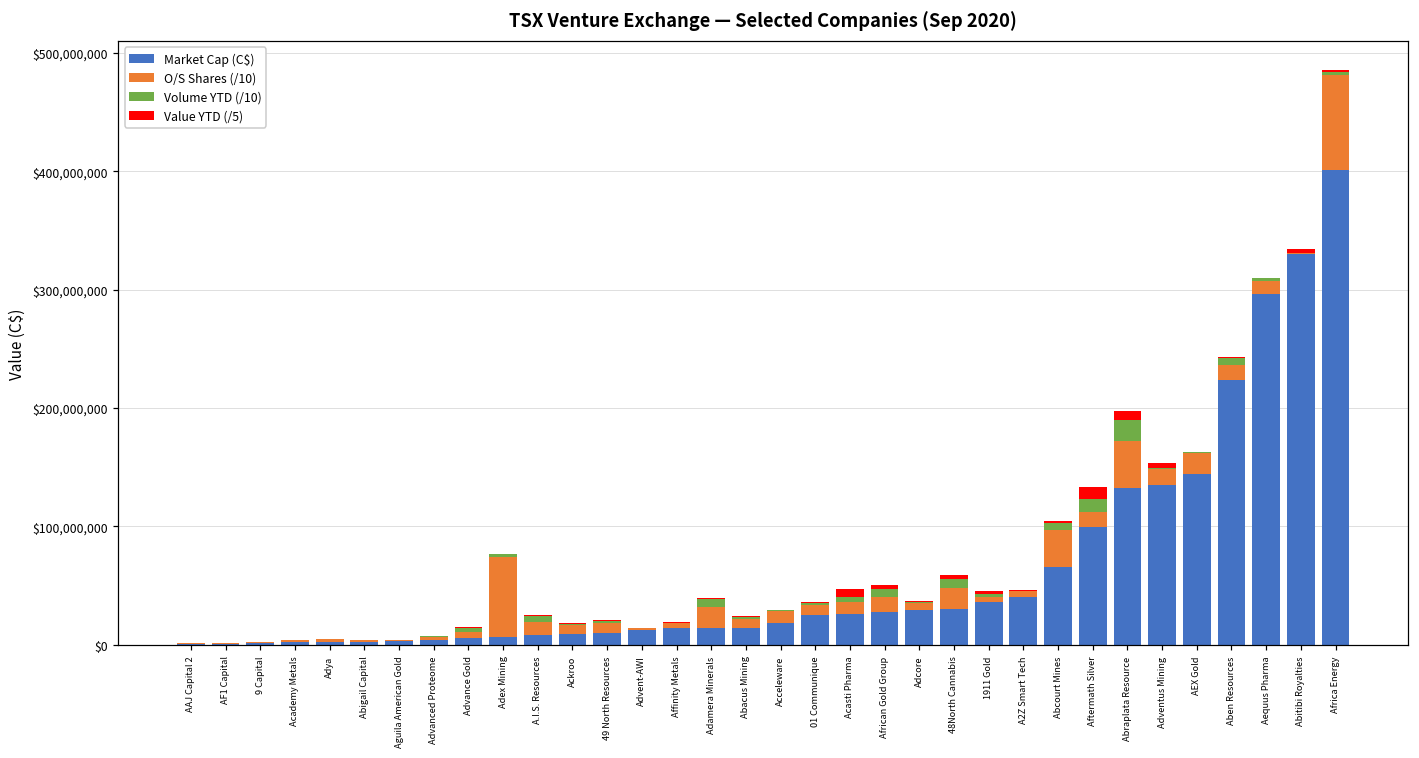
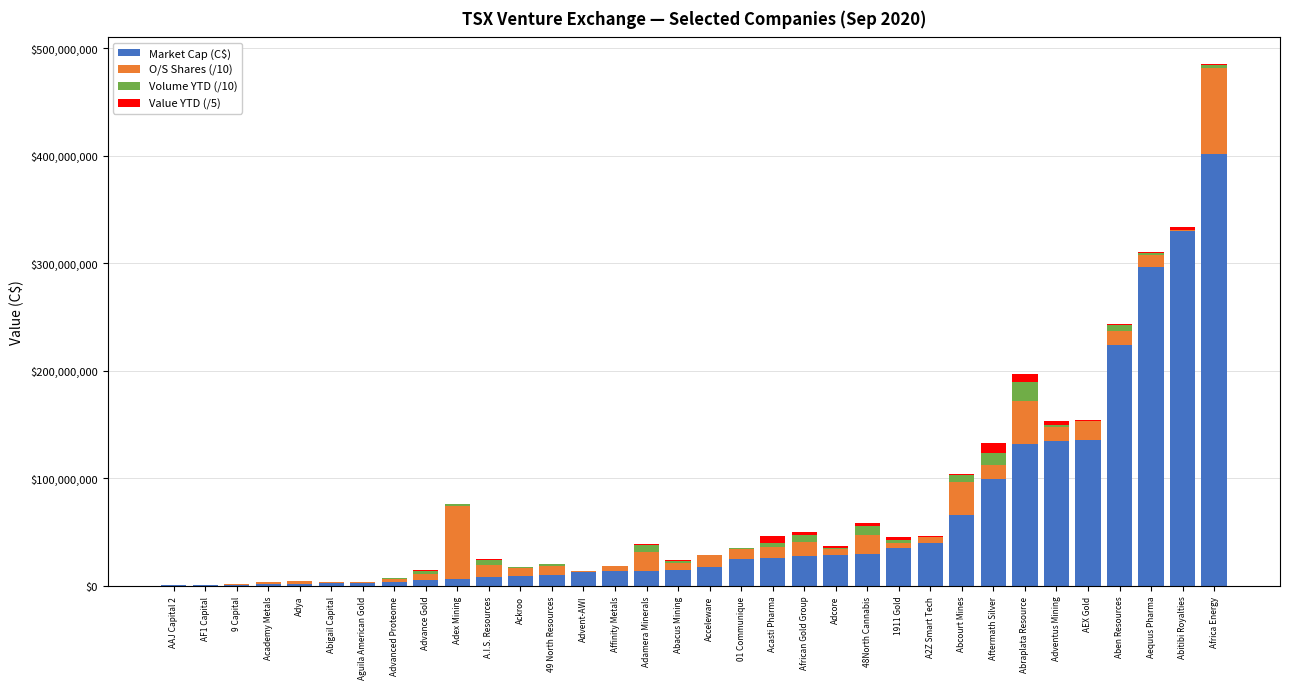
  {
    "Market Cap (C$)": {
      "Abigail Capital": "$2,000,000",
      "Aguila American Gold": "$3,000,000",
      "Advanced Proteome": "$4,000,000",
      "Advance Gold": "$6,000,000",
      "Adex Mining": "$7,000,000",
      "A.I.S. Resources": "$8,000,000",
      "Ackroo": "$9,000,000",
      "49 North Resources": "$10,000,000",
      "Advent-AWI": "$13,000,000",
      "Affinity Metals": "$14,000,000",
      "Adamera Minerals": "$14,000,000",
      "Abacus Mining": "$14,000,000",
      "Acceleware": "$18,000,000",
      "01 Communique": "$25,000,000",
      "Acasti Pharma": "$26,000,000",
      "African Gold Group": "$28,000,000",
      "Adcore": "$29,000,000",
      "48North Cannabis": "$30,000,000",
      "1911 Gold": "$36,000,000",
      "A2Z Smart Tech": "$40,000,000",
      "Abcourt Mines": "$66,000,000",
      "Aftermath Silver": "$100,000,000",
      "Abraplata Resource": "$132,000,000",
      "Adventus Mining": "$135,000,000",
-     "AEX Gold": "$145,000,000",
+     "AEX Gold": "$136,000,000",
      "Aben Resources": "$224,000,000",
      "Aequus Pharma": "$296,000,000",
      "Abitibi Royalties": "$330,000,000",
      "Africa Energy": "$401,000,000"
    },
    "O/S Shares (/10)": {
      "Adya": "$2,000,000",
      "Advanced Proteome": "$3,000,000",
      "Advance Gold": "$5,000,000",
      "Adex Mining": "$68,000,000",
      "A.I.S. Resources": "$11,000,000",
      "Ackroo": "$8,000,000",
      "49 North Resources": "$8,000,000",
      "Affinity Metals": "$5,000,000",
      "Adamera Minerals": "$18,000,000",
      "Abacus Mining": "$7,000,000",
      "Acceleware": "$11,000,000",
      "01 Communique": "$9,000,000",
      "Acasti Pharma": "$10,000,000",
      "African Gold Group": "$13,000,000",
      "Adcore": "$6,000,000",
      "48North Cannabis": "$18,000,000",
      "1911 Gold": "$5,000,000",
      "A2Z Smart Tech": "$5,000,000",
      "Abcourt Mines": "$31,000,000",
      "Aftermath Silver": "$13,000,000",
      "Abraplata Resource": "$40,000,000",
      "Adventus Mining": "$13,000,000",
      "AEX Gold": "$18,000,000",
      "Aben Resources": "$13,000,000",
      "Aequus Pharma": "$11,000,000",
      "Africa Energy": "$80,000,000"
    },
    "Volume YTD (/10)": {
      "Advance Gold": "$3,000,000",
      "A.I.S. Resources": "$5,000,000",
      "Adamera Minerals": "$7,000,000",
      "Acasti Pharma": "$4,000,000",
      "African Gold Group": "$7,000,000",
      "48North Cannabis": "$8,000,000",
      "1911 Gold": "$2,000,000",
      "Abcourt Mines": "$6,000,000",
      "Aftermath Silver": "$11,000,000",
      "Abraplata Resource": "$17,000,000",
      "Aben Resources": "$6,000,000",
      "Africa Energy": "$3,000,000"
    },
    "Value YTD (/5)": {
      "Acasti Pharma": "$7,000,000",
      "African Gold Group": "$3,000,000",
      "48North Cannabis": "$3,000,000",
      "1911 Gold": "$3,000,000",
      "Aftermath Silver": "$10,000,000",
      "Abraplata Resource": "$8,000,000",
      "Adventus Mining": "$4,000,000",
      "Abitibi Royalties": "$3,000,000"
    }
  }
